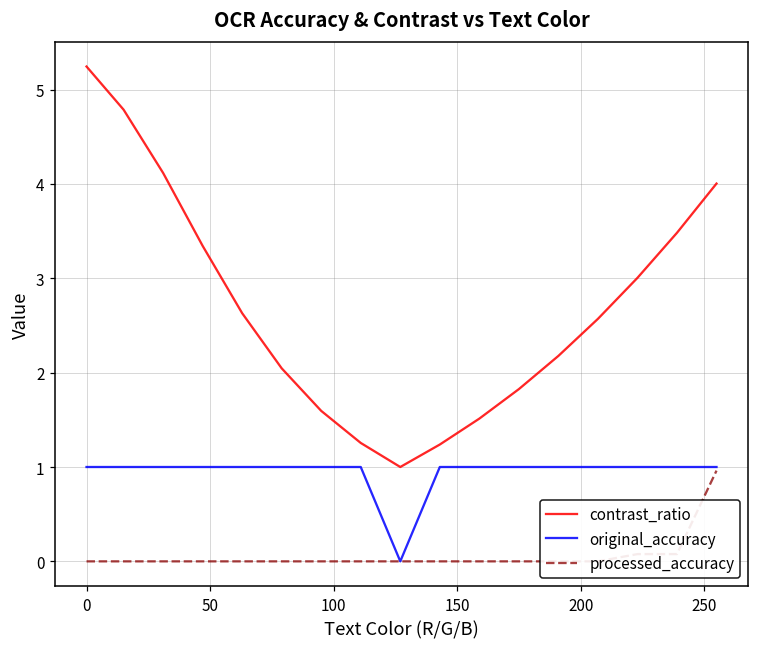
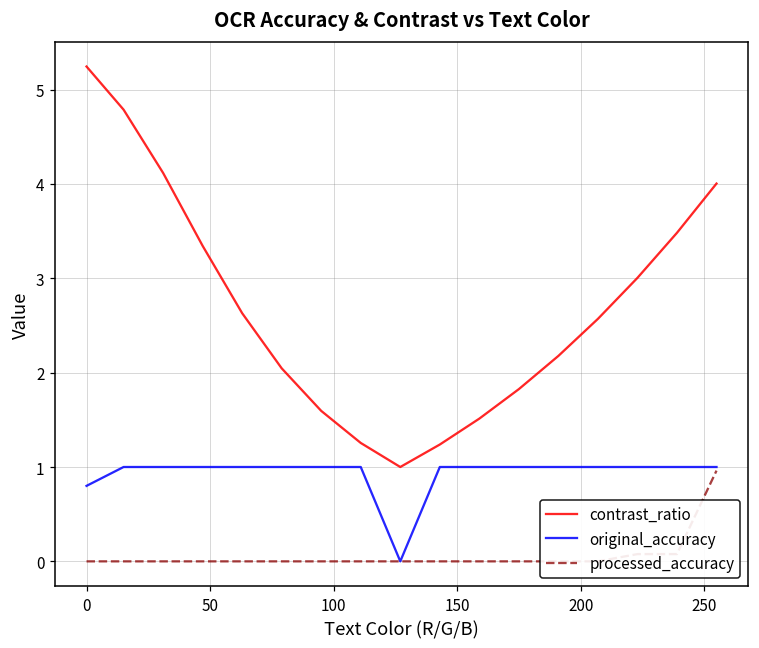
  {
    "contrast_ratio": {
      "0": 5.2
    },
    "original_accuracy": {
-     "0": 1.0
+     "0": 0.8
    },
    "processed_accuracy": {
      "0": 0.0
    }
  }
